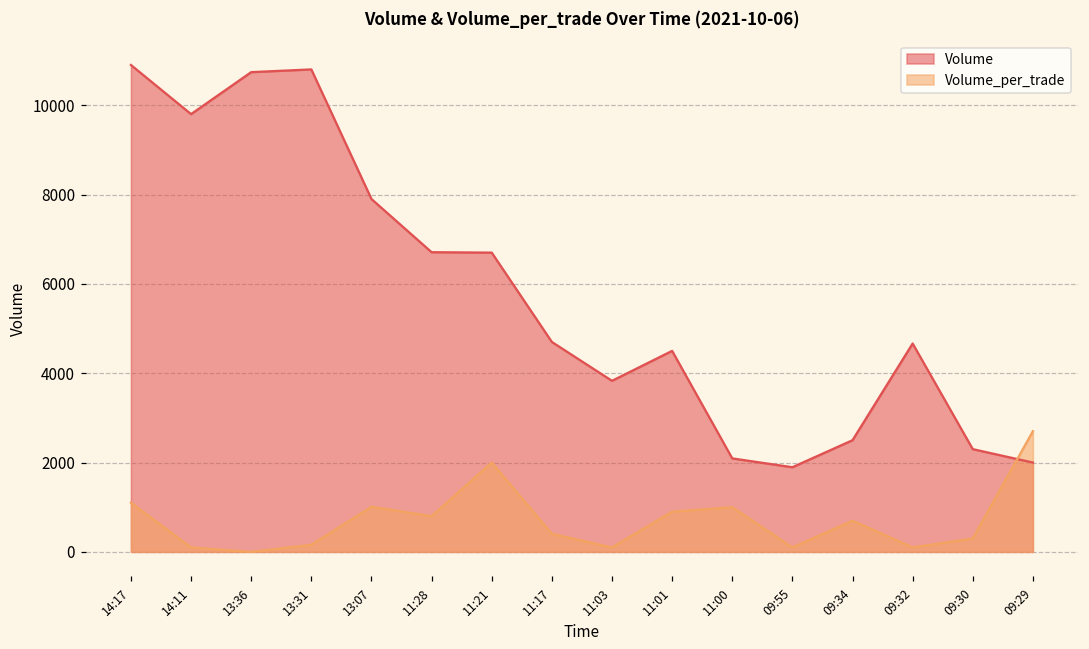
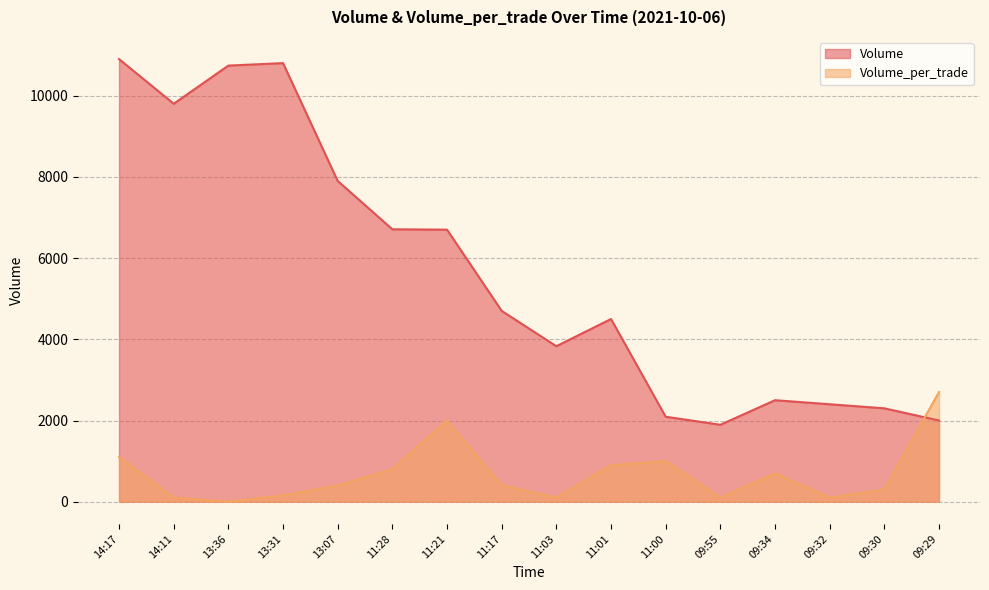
  {
    "Volume": {
      "14:17": 10900,
      "14:11": 9800,
      "13:36": 10700,
      "13:31": 10800,
      "13:07": 7900,
      "11:28": 6700,
      "11:21": 6700,
      "11:17": 4700,
      "11:03": 3800,
      "11:01": 4500,
      "11:00": 2100,
      "09:55": 1900,
      "09:34": 2500,
-     "09:32": 4700,
+     "09:32": 2400,
      "09:30": 2300,
      "09:29": 2000
    },
    "Volume_per_trade": {
      "14:17": 1100,
      "14:11": 100,
      "13:36": 0,
      "13:31": 200,
-     "13:07": 1000,
+     "13:07": 400,
      "11:28": 800,
      "11:21": 2000,
      "11:17": 400,
      "11:03": 100,
      "11:01": 900,
      "11:00": 1000,
      "09:55": 100,
      "09:34": 700,
      "09:32": 100,
      "09:30": 300,
      "09:29": 2700
    }
  }
